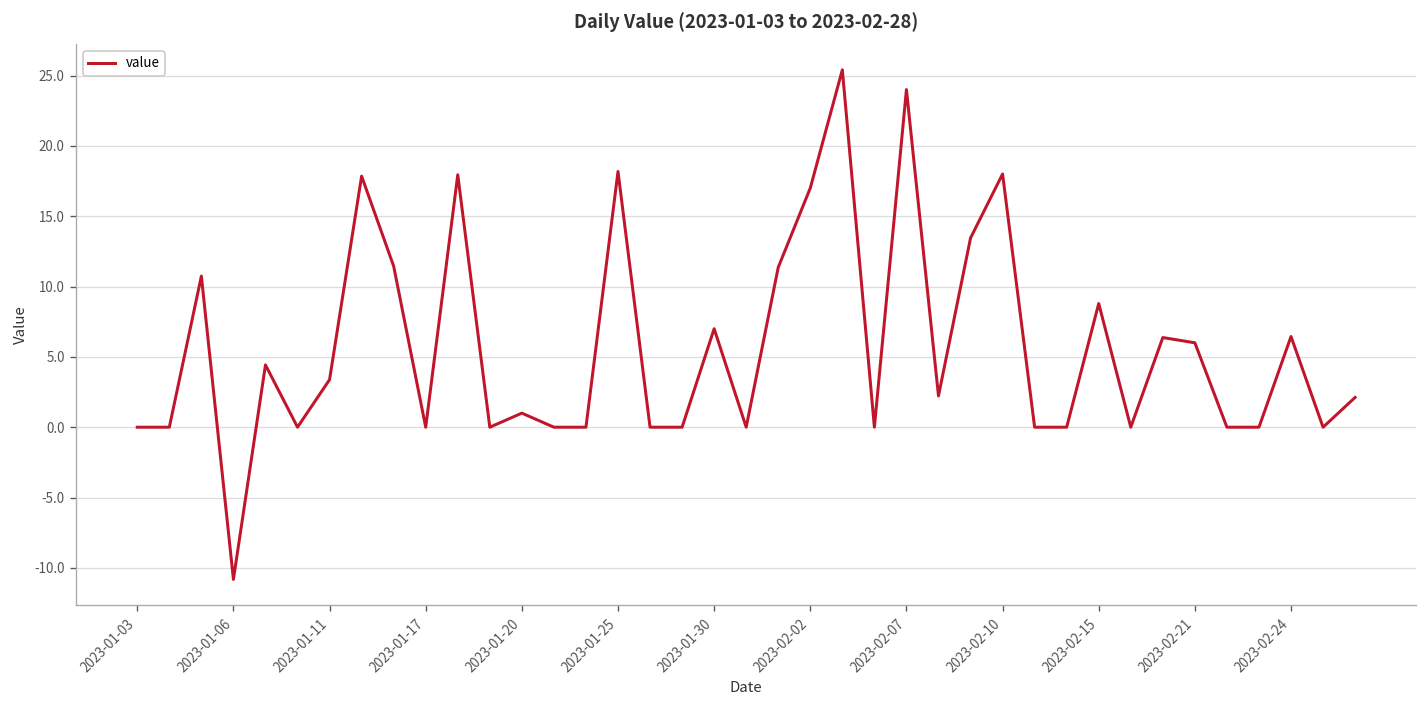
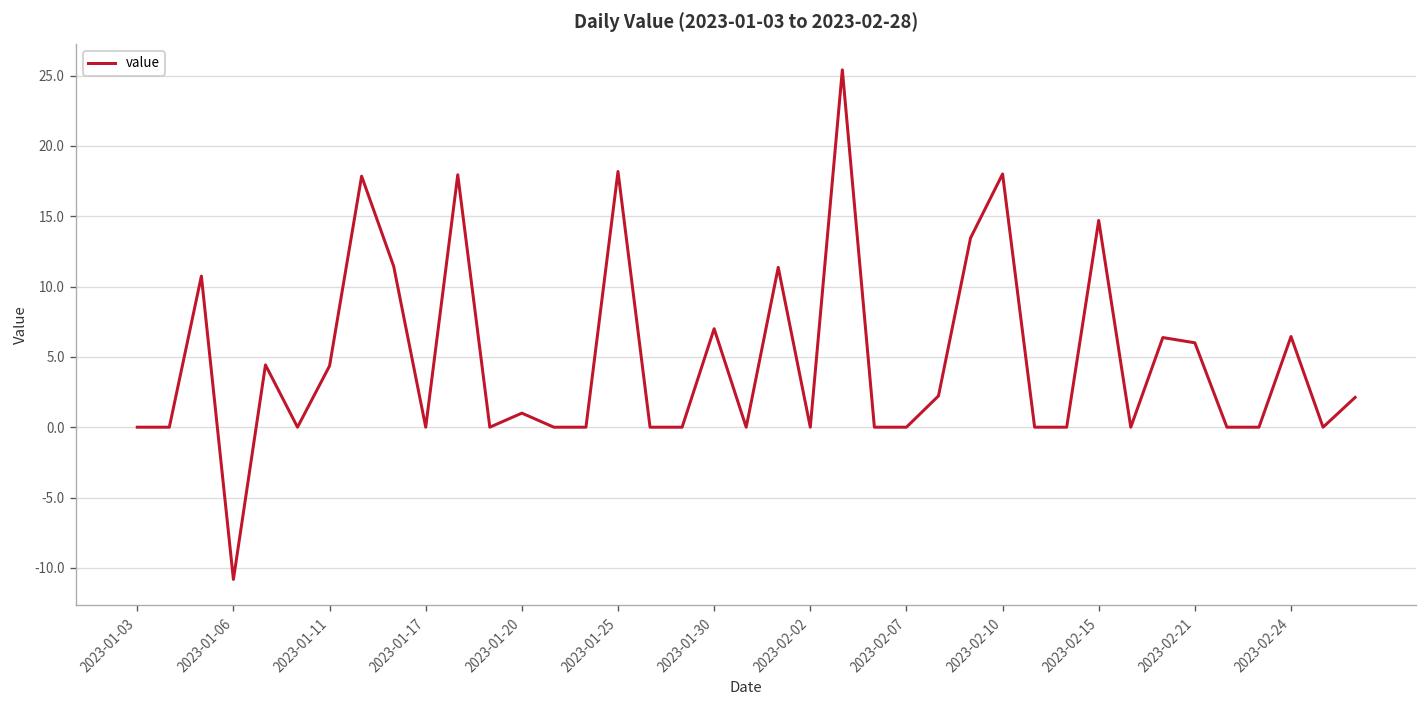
  {
    "2023-01-03": 0.0,
    "2023-01-06": -10.8,
-   "2023-01-11": 3.4,
+   "2023-01-11": 4.4,
    "2023-01-17": 0.0,
    "2023-01-20": 1.0,
    "2023-01-25": 18.2,
    "2023-01-30": 7.0,
-   "2023-02-02": 17,
-   "2023-02-07": 24,
+   "2023-02-02": 0,
+   "2023-02-07": 0,
    "2023-02-10": 18.0,
-   "2023-02-15": 8.8,
+   "2023-02-15": 14.7,
    "2023-02-21": 6.0,
    "2023-02-24": 6.4
  }
